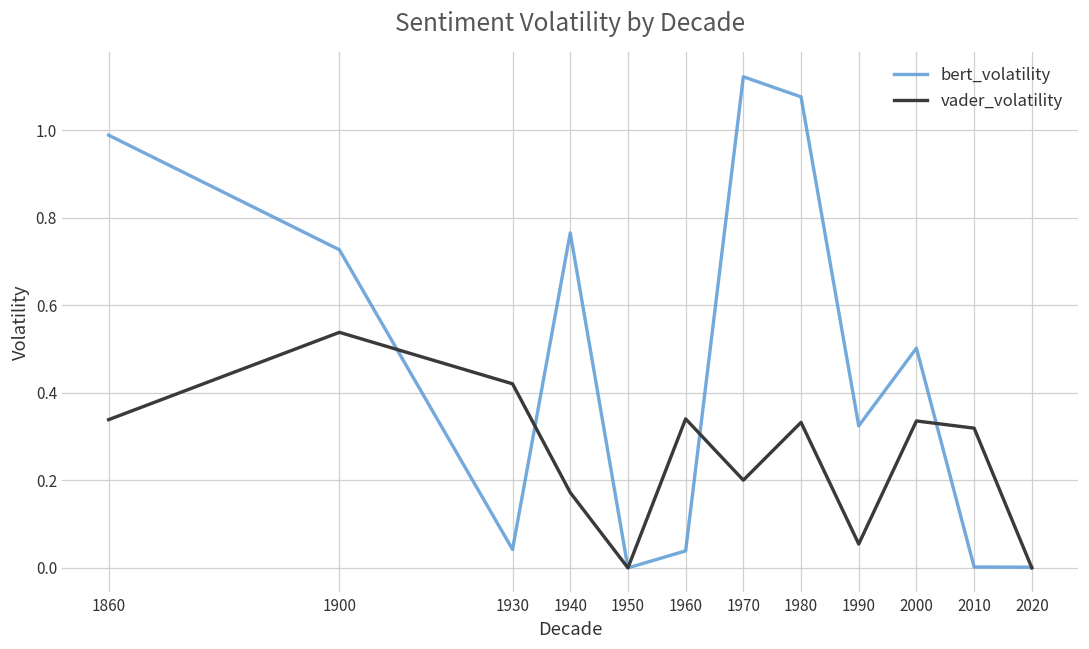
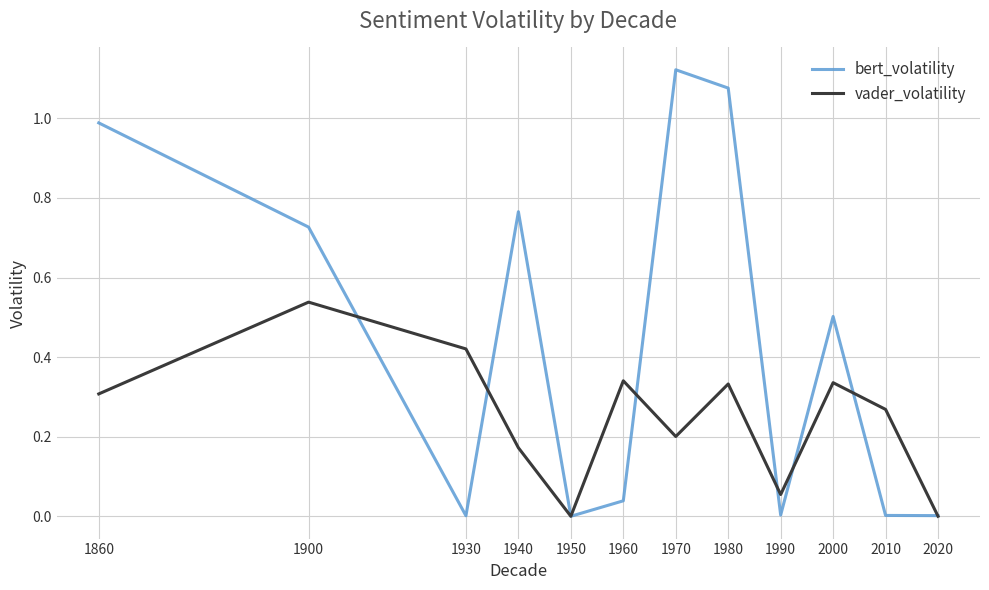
  {
    "bert_volatility": {
      "1860": 0.99,
      "1900": 0.73,
-     "1930": 0.04,
+     "1930": 0.00,
      "1940": 0.77,
      "1960": 0.04,
      "1970": 1.12,
      "1980": 1.08,
-     "1990": 0.32,
+     "1990": 0.00,
      "2000": 0.50,
      "2010": 0.00
    },
    "vader_volatility": {
-     "1860": 0.34,
+     "1860": 0.31,
      "1900": 0.54,
      "1930": 0.42,
      "1940": 0.17,
      "1960": 0.34,
      "1970": 0.20,
      "1980": 0.33,
      "1990": 0.05,
      "2000": 0.34,
-     "2010": 0.32
+     "2010": 0.27
    }
  }
